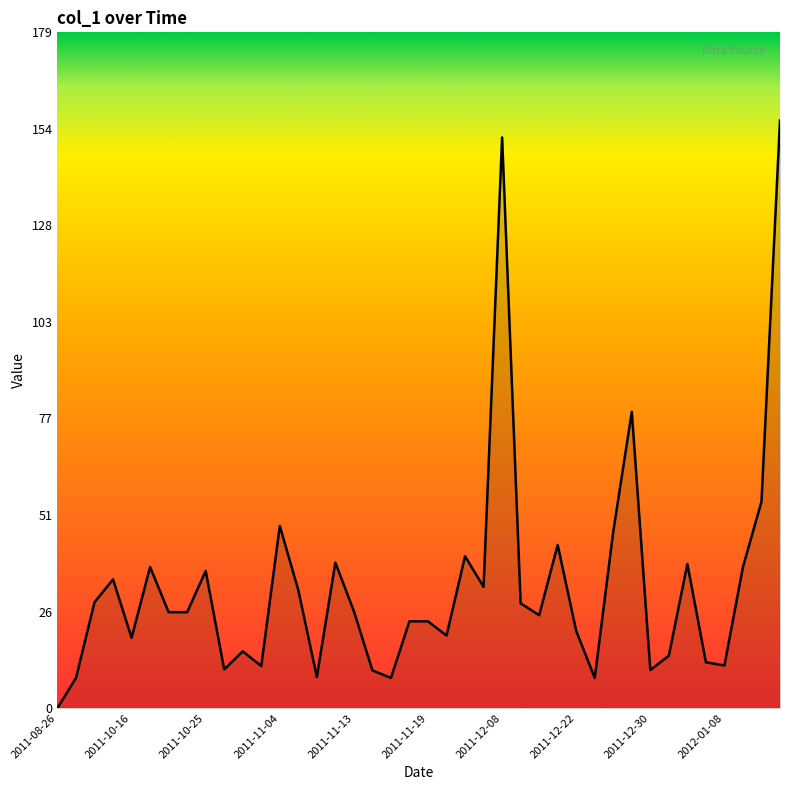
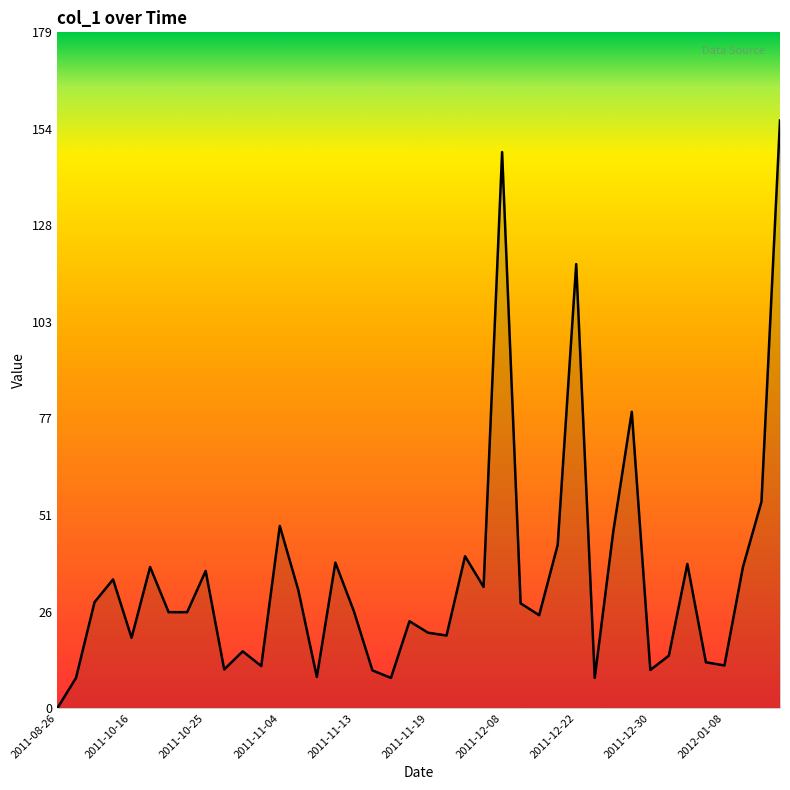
  {
    "2011-08-26": 0,
    "2011-10-16": 19,
    "2011-10-25": 36,
    "2011-11-04": 48,
    "2011-11-13": 26,
-   "2011-11-19": 23,
-   "2011-12-08": 152,
-   "2011-12-22": 20,
+   "2011-11-19": 20,
+   "2011-12-08": 148,
+   "2011-12-22": 118,
    "2011-12-30": 10,
    "2012-01-08": 11
  }
